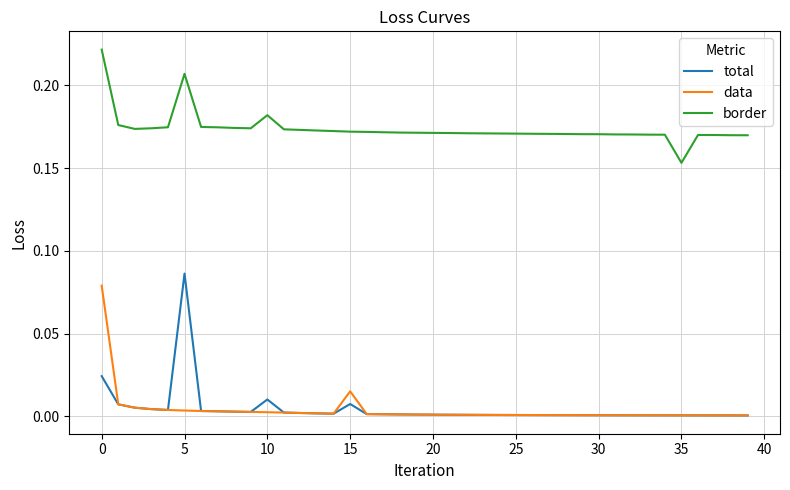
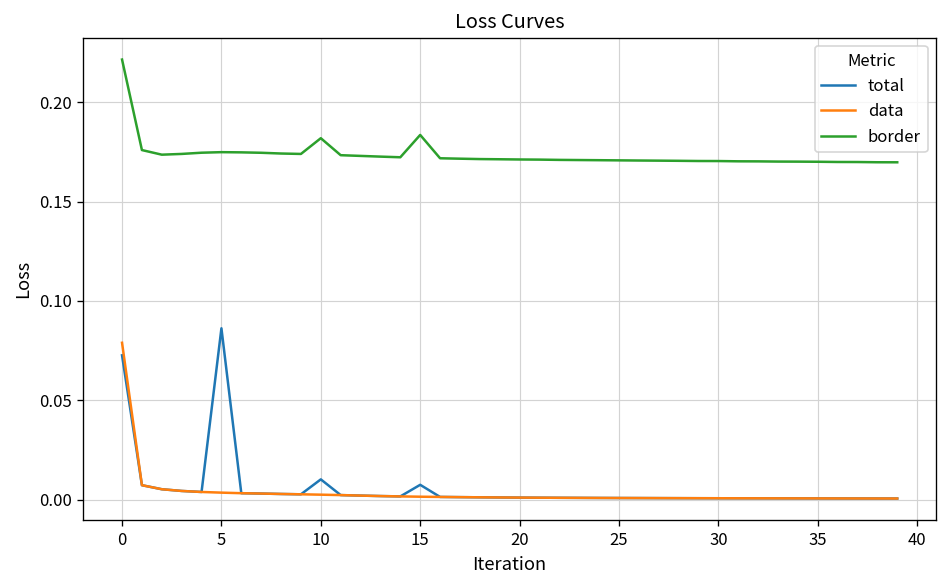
  {
    "total": {
-     "0": 0.024,
+     "0": 0.073,
      "5": 0.086,
      "10": 0.010,
      "15": 0.007
    },
    "data": {
      "0": 0.079,
      "5": 0.003,
      "10": 0.002,
-     "15": 0.015
+     "15": 0.001
    },
    "border": {
      "0": 0.222,
-     "5": 0.207,
+     "5": 0.175,
      "10": 0.182,
-     "15": 0.172,
+     "15": 0.184,
      "20": 0.171,
      "25": 0.171,
      "30": 0.170,
-     "35": 0.153
+     "35": 0.170
    }
  }
